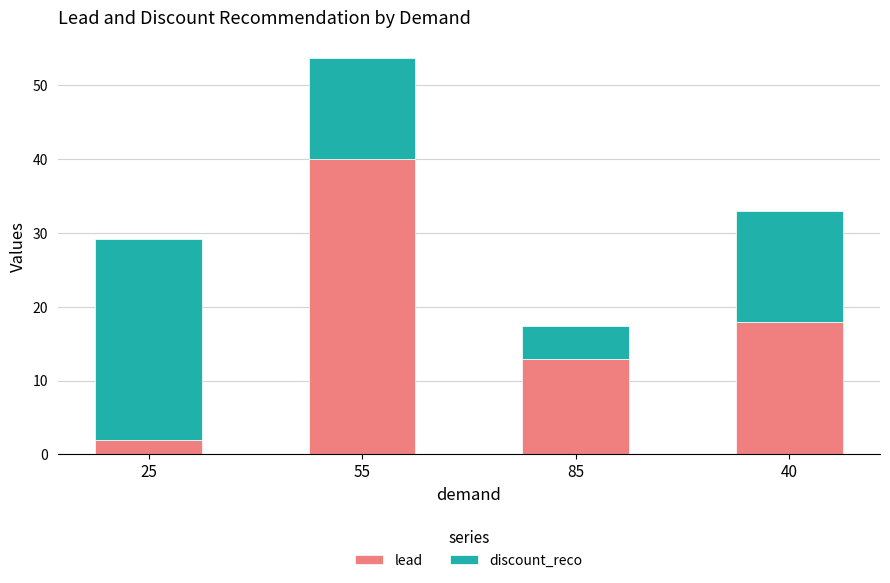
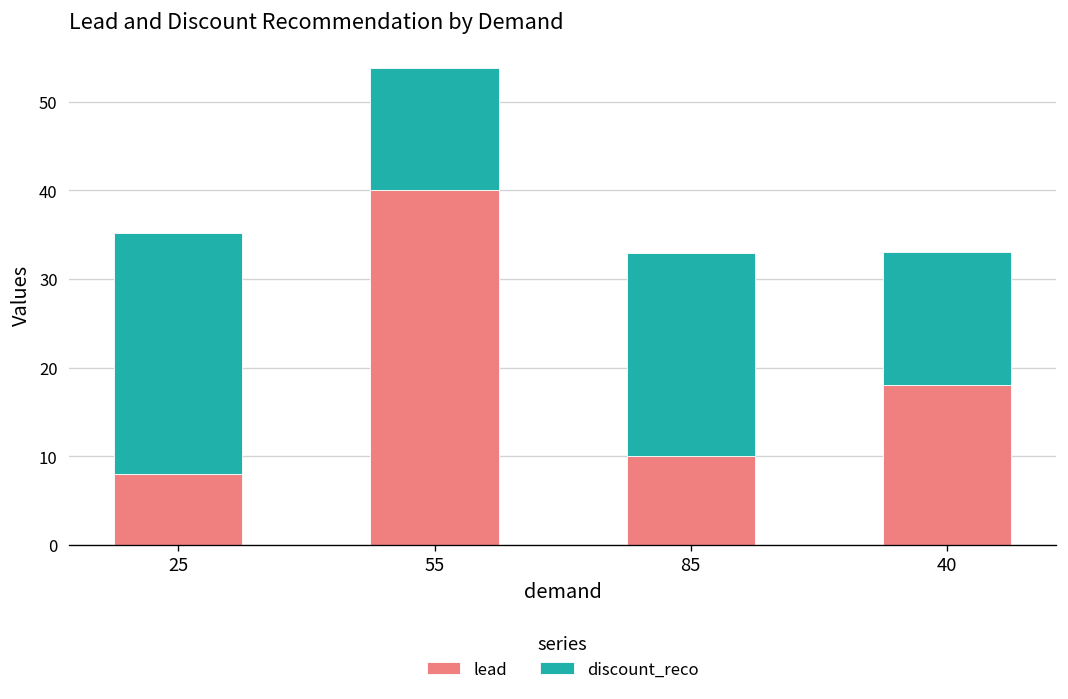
  {
    "lead": {
-     "25": 2,
+     "25": 8,
      "55": 40,
-     "85": 13,
+     "85": 10,
      "40": 18
    },
    "discount_reco": {
      "25": 27,
      "55": 14,
-     "85": 4,
+     "85": 23,
      "40": 15
    }
  }
